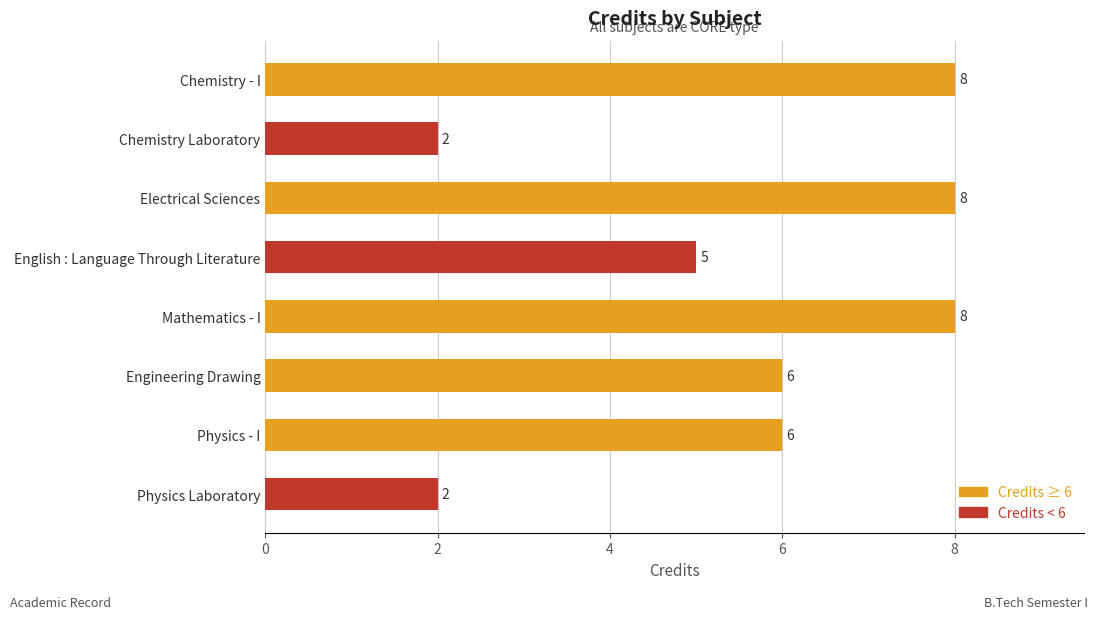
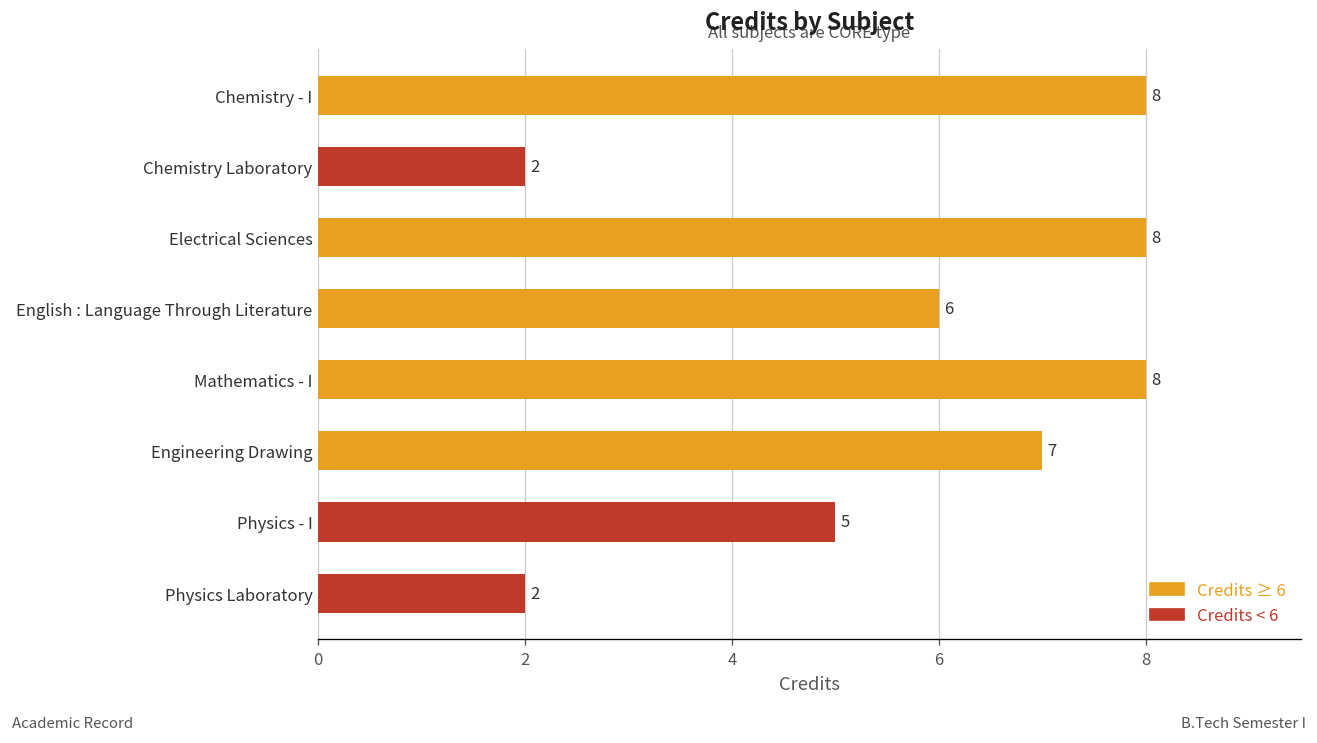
  {
    "Chemistry - I": 8,
    "Chemistry Laboratory": 2,
    "Electrical Sciences": 8,
-   "English : Language Through Literature": 5,
+   "English : Language Through Literature": 6,
    "Mathematics - I": 8,
-   "Engineering Drawing": 6,
-   "Physics - I": 6,
+   "Engineering Drawing": 7,
+   "Physics - I": 5,
    "Physics Laboratory": 2
  }
